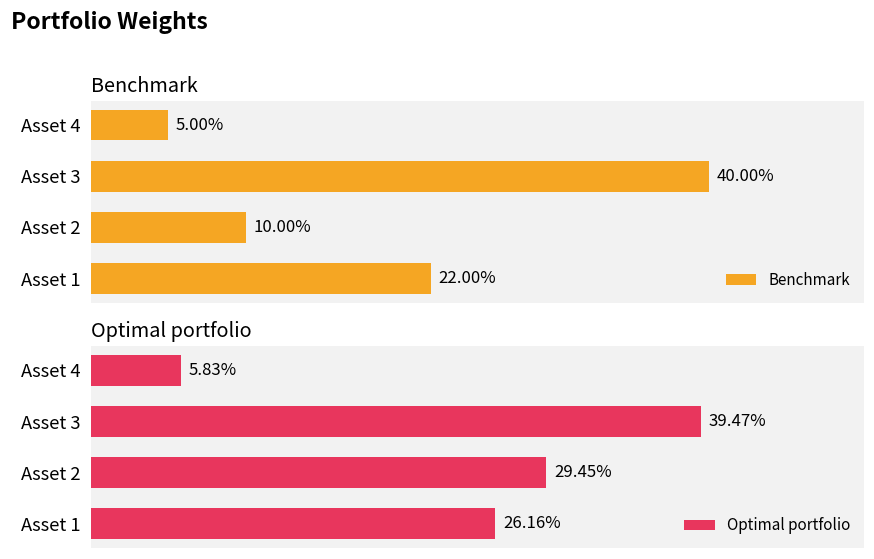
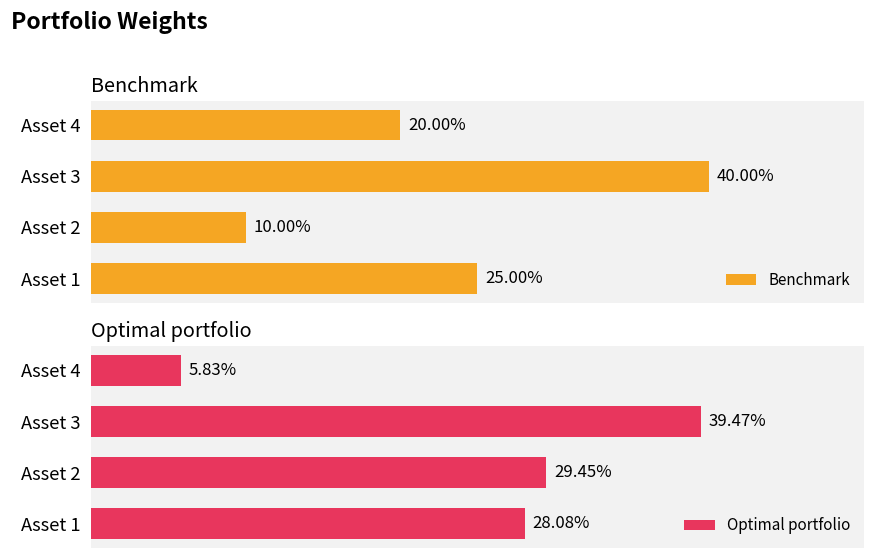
  {
    "Benchmark": {
-     "Asset 4": "5.00%",
+     "Asset 4": "20.00%",
      "Asset 3": "40.00%",
      "Asset 2": "10.00%",
-     "Asset 1": "22.00%"
+     "Asset 1": "25.00%"
    },
    "Optimal portfolio": {
      "Asset 4": "5.83%",
      "Asset 3": "39.47%",
      "Asset 2": "29.45%",
-     "Asset 1": "26.16%"
+     "Asset 1": "28.08%"
    }
  }
